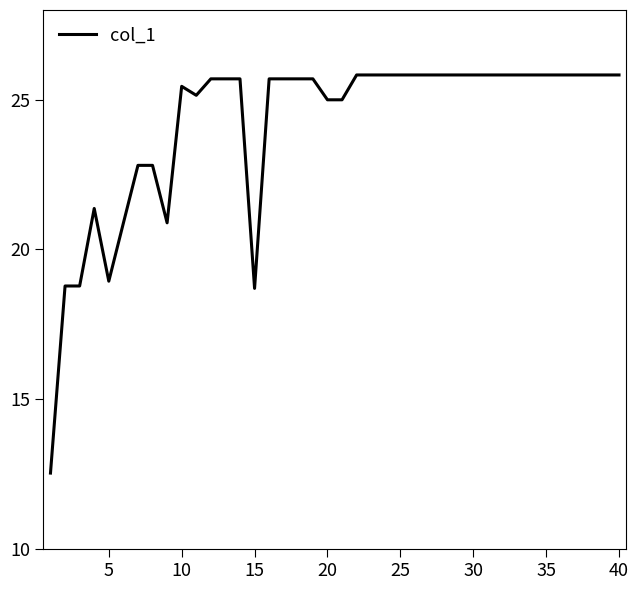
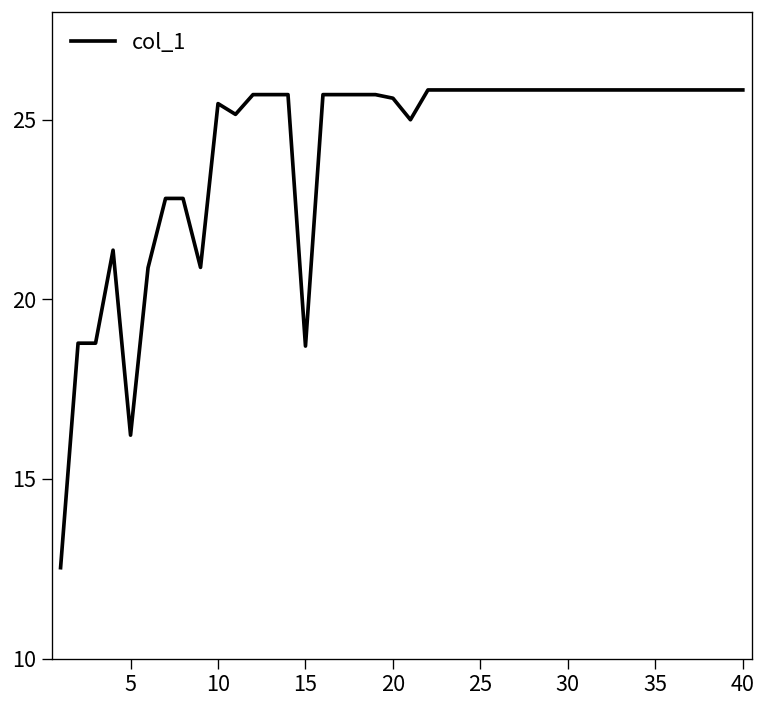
  {
-   "5": 18.9,
+   "5": 16.2,
    "10": 25.5,
    "15": 18.7,
-   "20": 25.0,
+   "20": 25.6,
    "25": 25.8,
    "30": 25.8,
    "35": 25.8,
    "40": 25.8
  }
